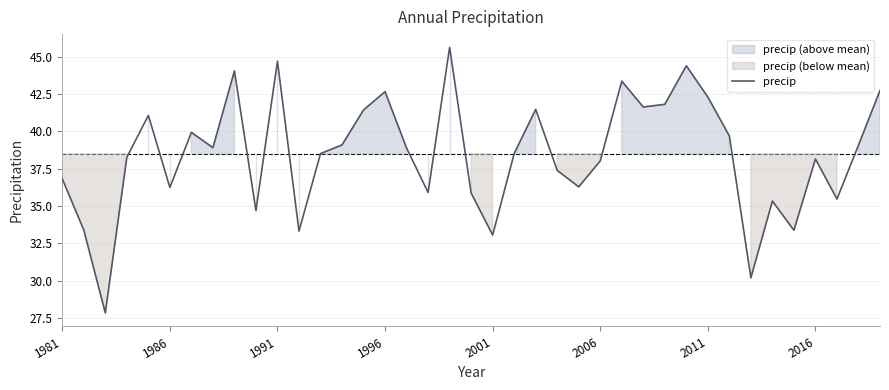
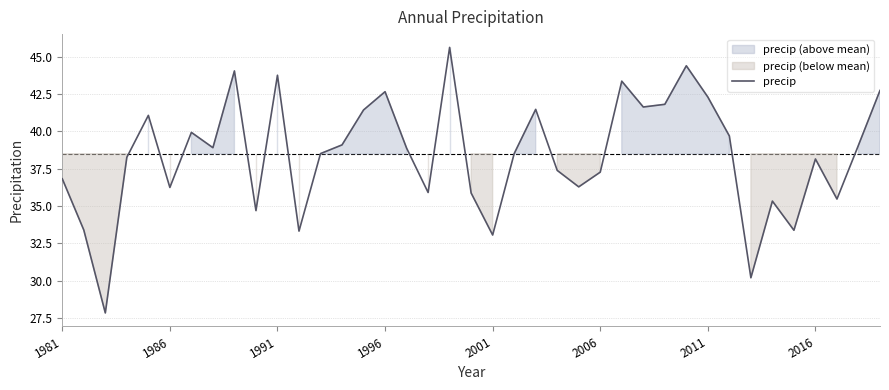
  {
    "1981": 36.8,
    "1986": 36.2,
-   "1991": 44.7,
+   "1991": 43.8,
    "1996": 42.7,
    "2001": 33.1,
-   "2006": 38.0,
+   "2006": 37.3,
    "2011": 42.3,
    "2016": 38.1
  }
